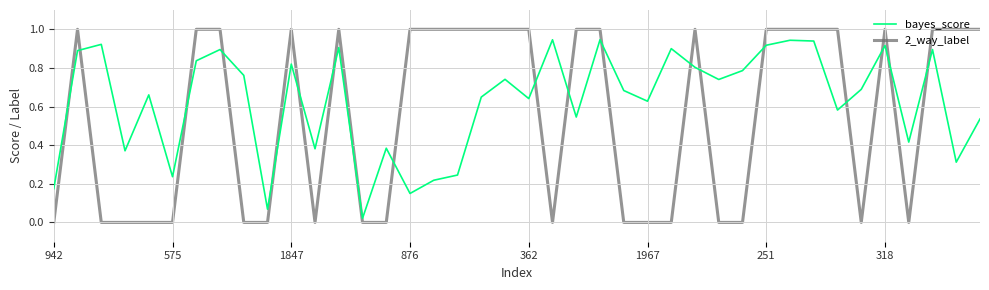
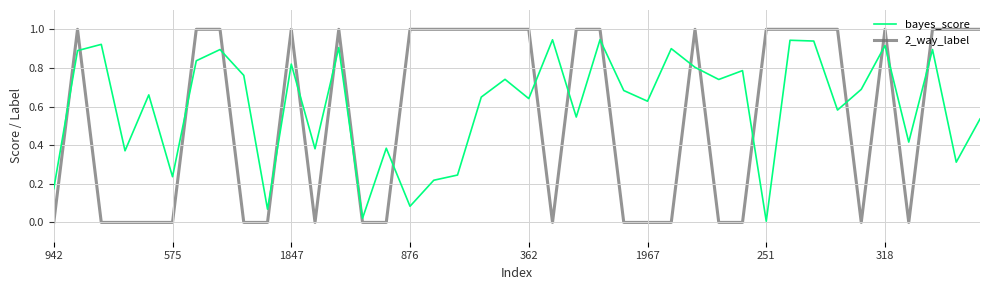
  {
    "bayes_score": {
      "942": 0.18,
      "575": 0.24,
      "1847": 0.82,
-     "876": 0.15,
+     "876": 0.08,
      "362": 0.64,
      "1967": 0.63,
-     "251": 0.92,
+     "251": 0.01,
      "318": 0.92
    },
    "2_way_label": {
      "942": 0.00,
      "575": 0.00,
      "1847": 1.00,
      "876": 1.00,
      "362": 1.00,
      "1967": 0.00,
      "251": 1.00,
      "318": 1.00
    }
  }
